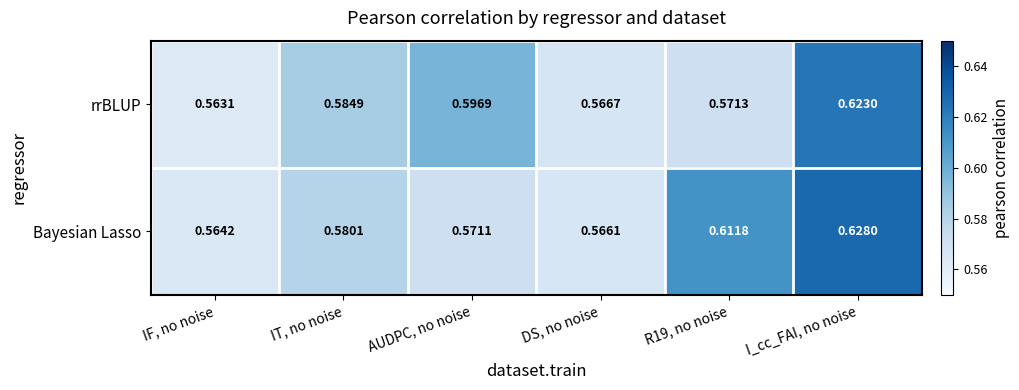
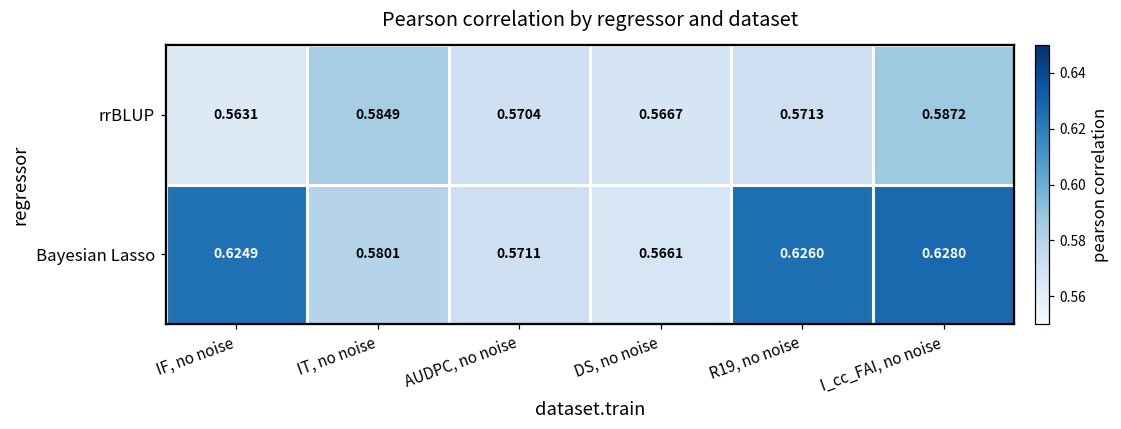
  {
    "rrBLUP": {
      "IF, no noise": 0.5631,
      "IT, no noise": 0.5849,
-     "AUDPC, no noise": 0.5969,
+     "AUDPC, no noise": 0.5704,
      "DS, no noise": 0.5667,
      "R19, no noise": 0.5713,
-     "I_cc_FAI, no noise": 0.6230
+     "I_cc_FAI, no noise": 0.5872
    },
    "Bayesian Lasso": {
-     "IF, no noise": 0.5642,
+     "IF, no noise": 0.6249,
      "IT, no noise": 0.5801,
      "AUDPC, no noise": 0.5711,
      "DS, no noise": 0.5661,
-     "R19, no noise": 0.6118,
+     "R19, no noise": 0.6260,
      "I_cc_FAI, no noise": 0.6280
    }
  }
